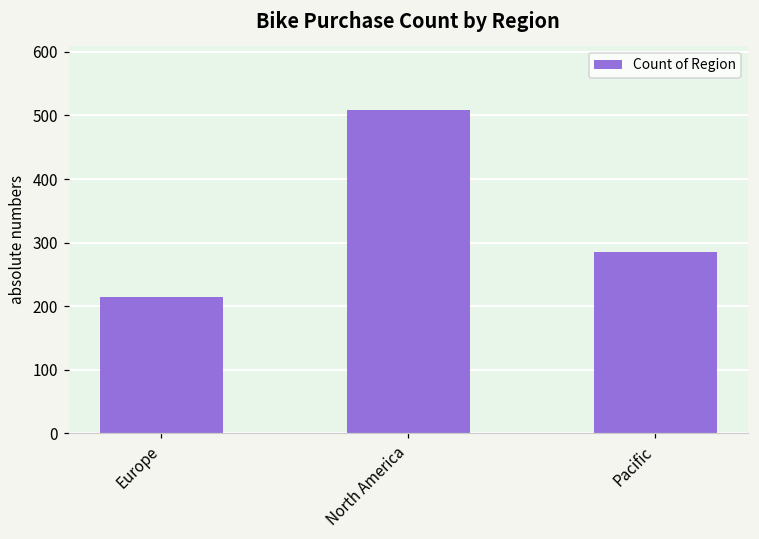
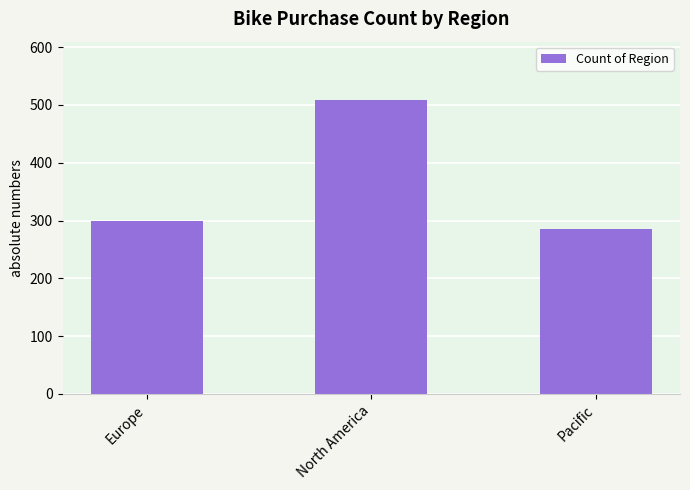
  {
-   "Europe": 220,
+   "Europe": 300,
    "North America": 510,
    "Pacific": 290
  }
